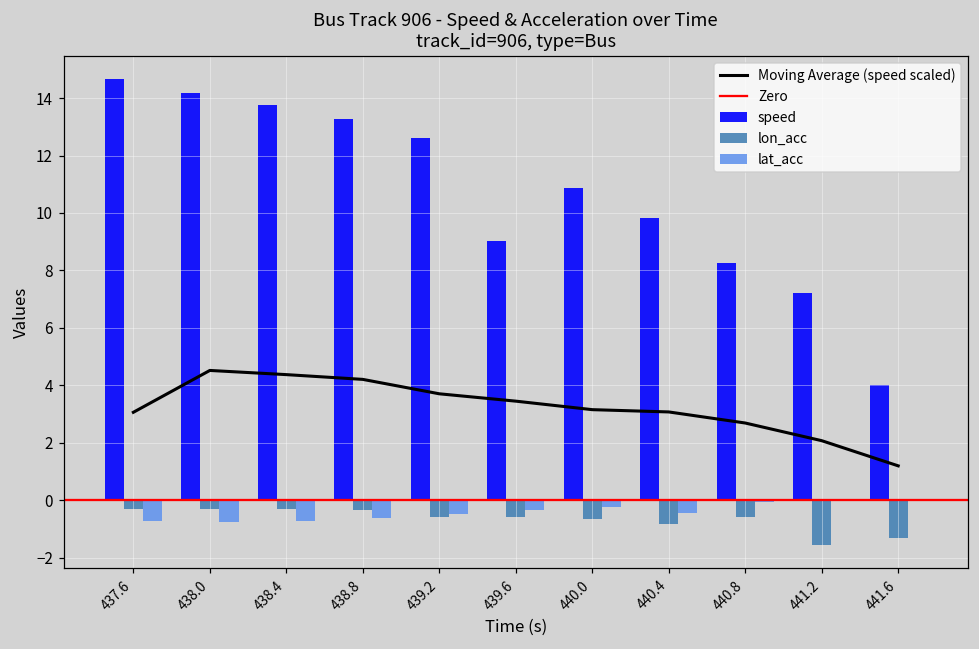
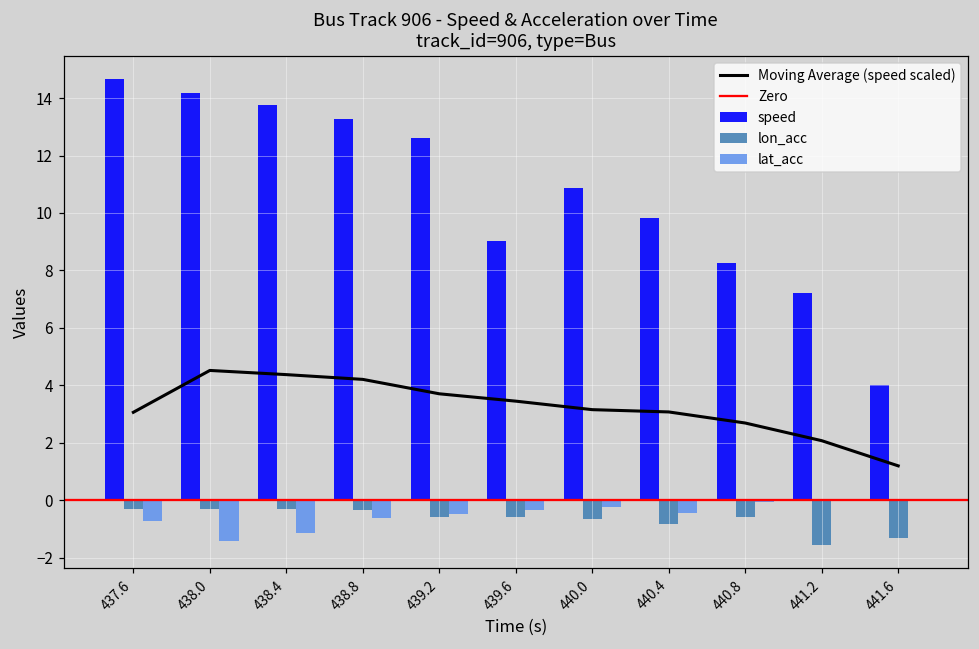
  {
    "speed": {
      "437.6": 14.7,
      "438.0": 14.2,
      "438.4": 13.8,
      "438.8": 13.3,
      "439.2": 12.6,
      "439.6": 9.0,
      "440.0": 10.9,
      "440.4": 9.8,
      "440.8": 8.3,
      "441.2": 7.2,
      "441.6": 4.0
    },
    "Moving Average (speed scaled)": {
      "437.6": 3.1,
      "438.0": 4.5,
      "438.4": 4.4,
      "438.8": 4.2,
      "439.2": 3.7,
      "439.6": 3.4,
      "440.0": 3.1,
      "440.4": 3.1,
      "440.8": 2.7,
      "441.2": 2.1,
      "441.6": 1.2
    },
    "lon_acc": {
      "437.6": -0.3,
      "438.0": -0.3,
      "438.4": -0.3,
      "438.8": -0.4,
      "439.2": -0.6,
      "439.6": -0.6,
      "440.0": -0.7,
      "440.4": -0.8,
      "440.8": -0.6,
      "441.2": -1.6,
      "441.6": -1.3
    },
    "lat_acc": {
      "437.6": -0.7,
-     "438.0": -0.8,
-     "438.4": -0.7,
+     "438.0": -1.4,
+     "438.4": -1.1,
      "438.8": -0.6,
      "439.2": -0.5,
      "439.6": -0.3,
      "440.0": -0.2,
      "440.4": -0.5
    }
  }
